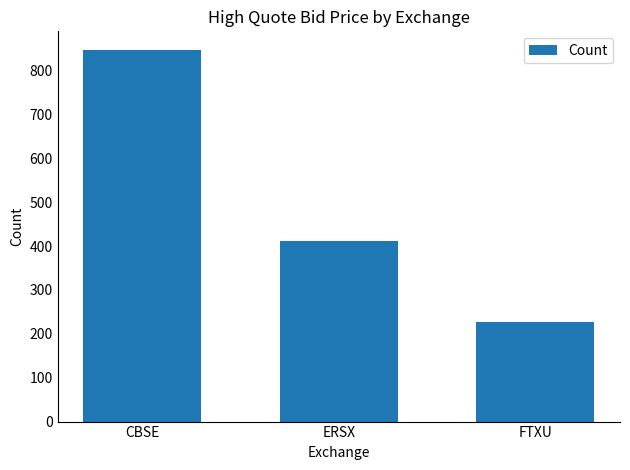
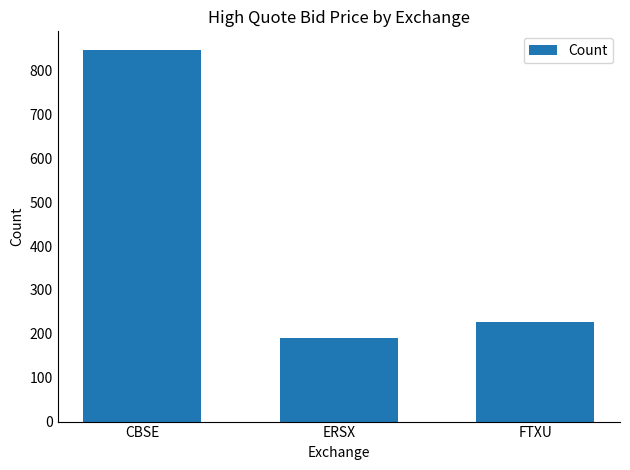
  {
    "CBSE": 850,
-   "ERSX": 410,
+   "ERSX": 190,
    "FTXU": 230
  }
